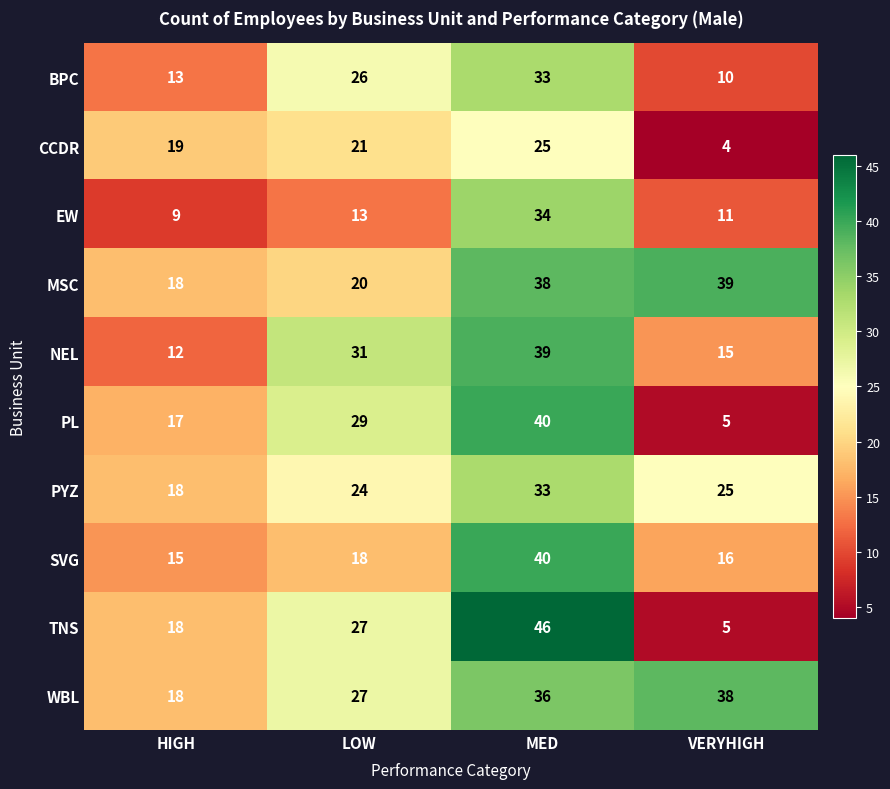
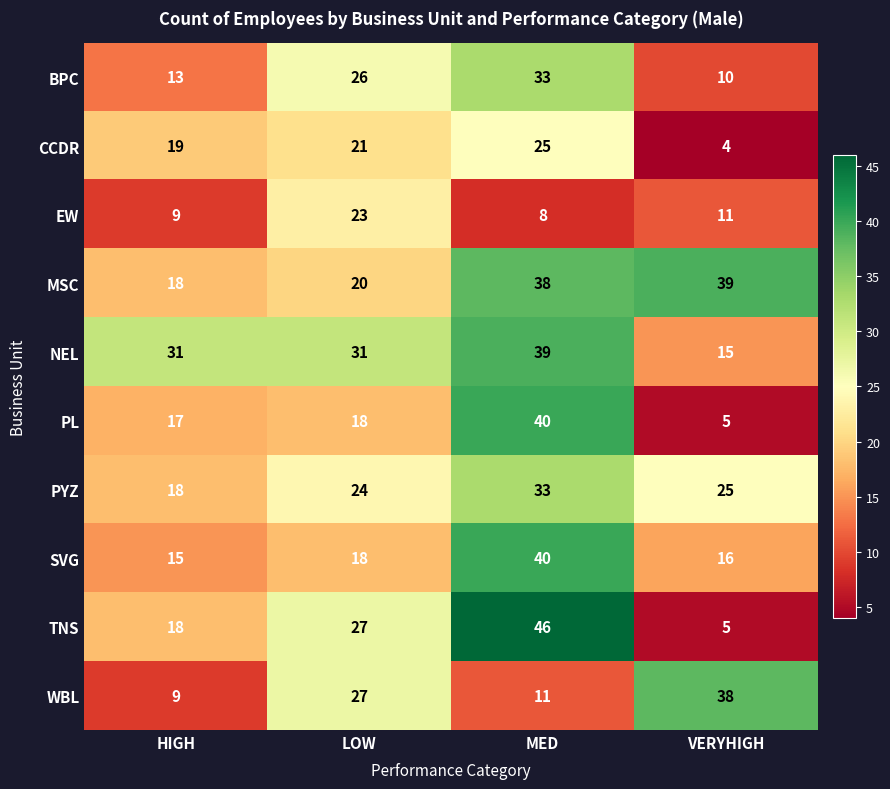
  {
    "BPC": {
      "HIGH": 13,
      "LOW": 26,
      "MED": 33,
      "VERYHIGH": 10
    },
    "CCDR": {
      "HIGH": 19,
      "LOW": 21,
      "MED": 25,
      "VERYHIGH": 4
    },
    "EW": {
      "HIGH": 9,
-     "LOW": 13,
-     "MED": 34,
+     "LOW": 23,
+     "MED": 8,
      "VERYHIGH": 11
    },
    "MSC": {
      "HIGH": 18,
      "LOW": 20,
      "MED": 38,
      "VERYHIGH": 39
    },
    "NEL": {
-     "HIGH": 12,
+     "HIGH": 31,
      "LOW": 31,
      "MED": 39,
      "VERYHIGH": 15
    },
    "PL": {
      "HIGH": 17,
-     "LOW": 29,
+     "LOW": 18,
      "MED": 40,
      "VERYHIGH": 5
    },
    "PYZ": {
      "HIGH": 18,
      "LOW": 24,
      "MED": 33,
      "VERYHIGH": 25
    },
    "SVG": {
      "HIGH": 15,
      "LOW": 18,
      "MED": 40,
      "VERYHIGH": 16
    },
    "TNS": {
      "HIGH": 18,
      "LOW": 27,
      "MED": 46,
      "VERYHIGH": 5
    },
    "WBL": {
-     "HIGH": 18,
+     "HIGH": 9,
      "LOW": 27,
-     "MED": 36,
+     "MED": 11,
      "VERYHIGH": 38
    }
  }
